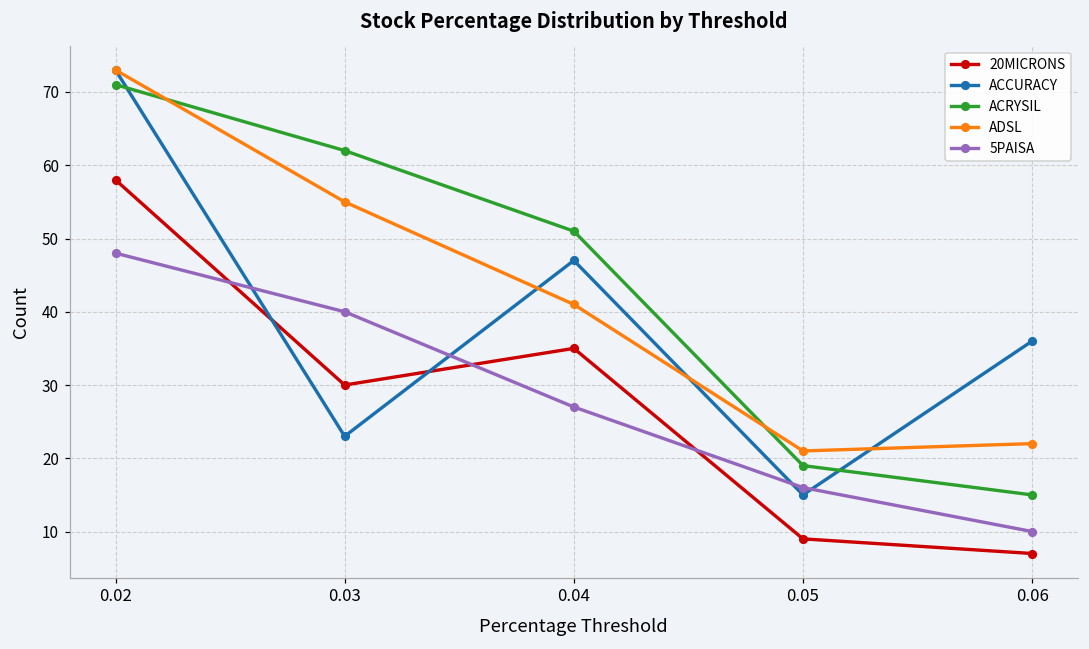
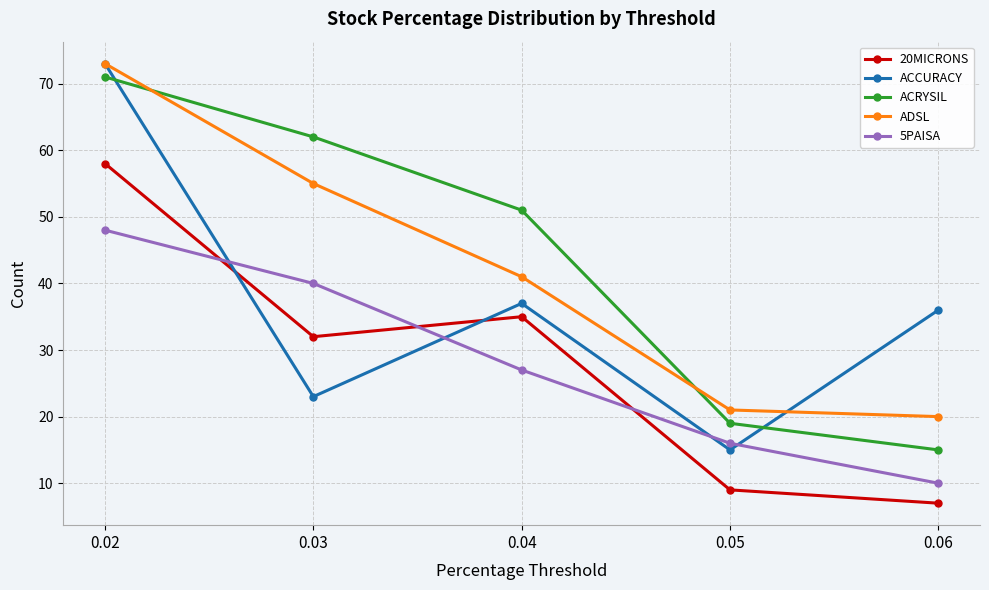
  {
    "20MICRONS": {
      "0.02": 58,
-     "0.03": 30,
+     "0.03": 32,
      "0.04": 35,
      "0.05": 9,
      "0.06": 7
    },
    "ACCURACY": {
      "0.03": 23,
-     "0.04": 47,
+     "0.04": 37,
      "0.05": 15,
      "0.06": 36
    },
    "ACRYSIL": {
      "0.02": 71,
      "0.03": 62,
      "0.04": 51,
      "0.05": 19,
      "0.06": 15
    },
    "ADSL": {
      "0.03": 55,
      "0.04": 41,
      "0.05": 21,
-     "0.06": 22
+     "0.06": 20
    },
    "5PAISA": {
      "0.02": 48,
      "0.03": 40,
      "0.04": 27,
      "0.05": 16,
      "0.06": 10
    }
  }
